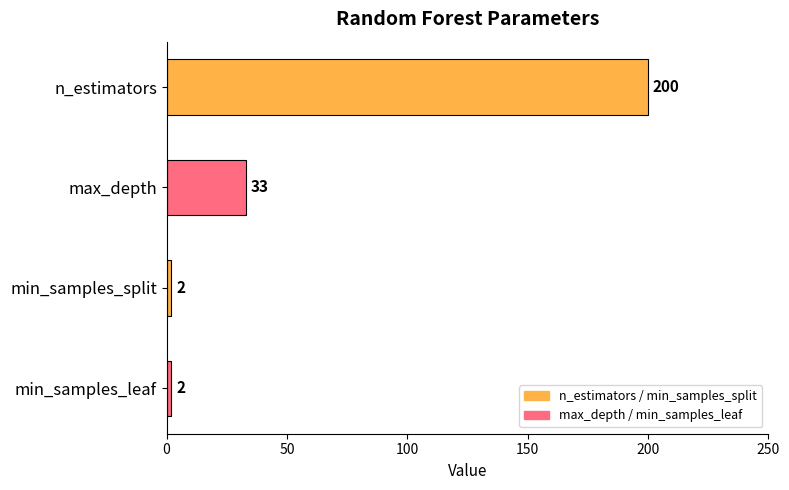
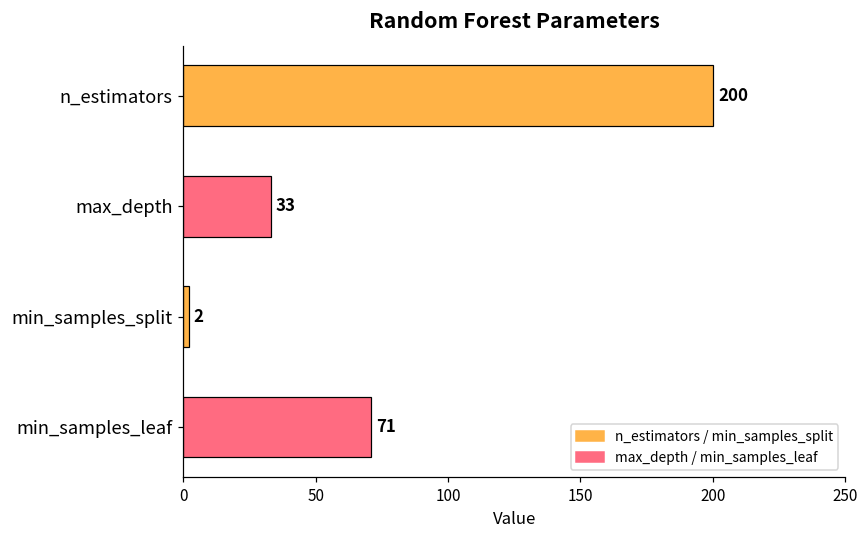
  {
    "n_estimators": 200,
    "max_depth": 33,
    "min_samples_split": 2,
-   "min_samples_leaf": 2
+   "min_samples_leaf": 71
  }
